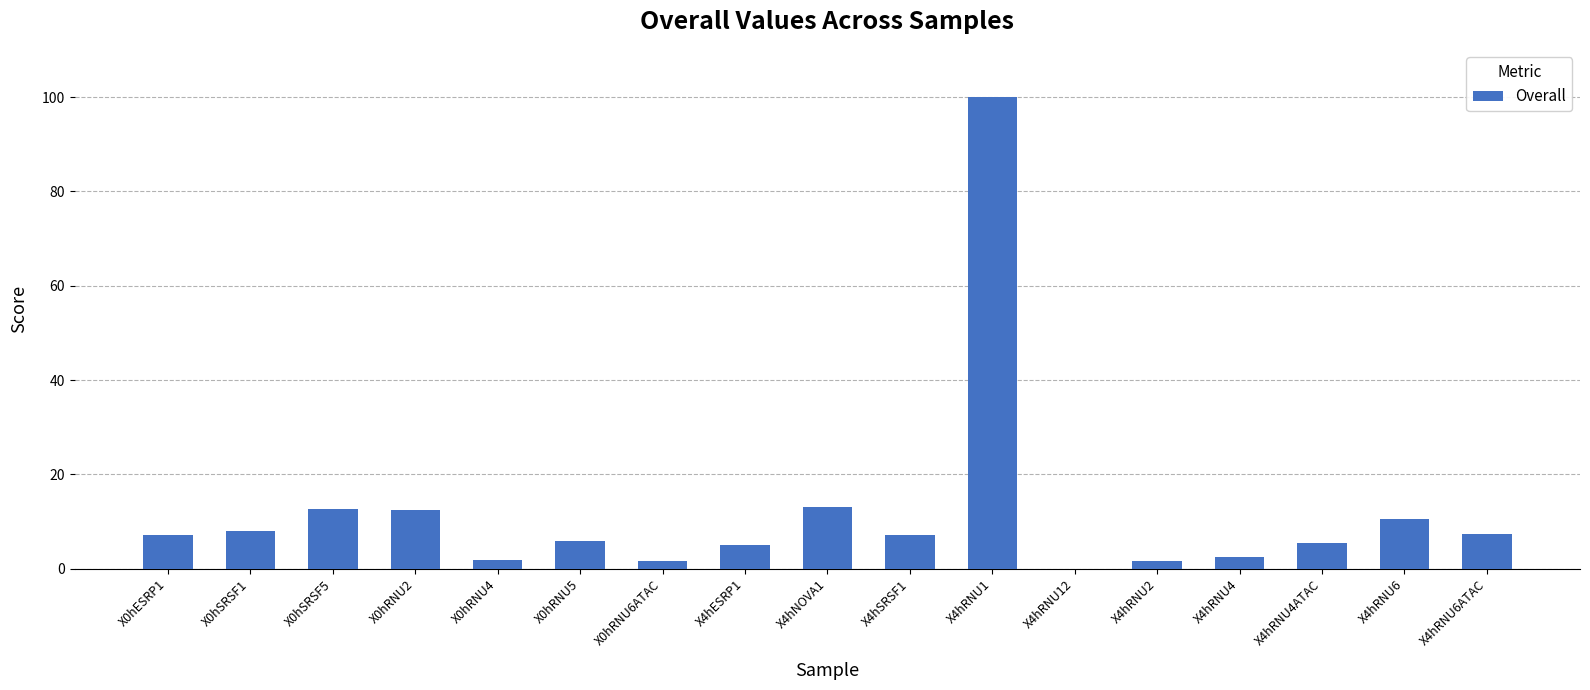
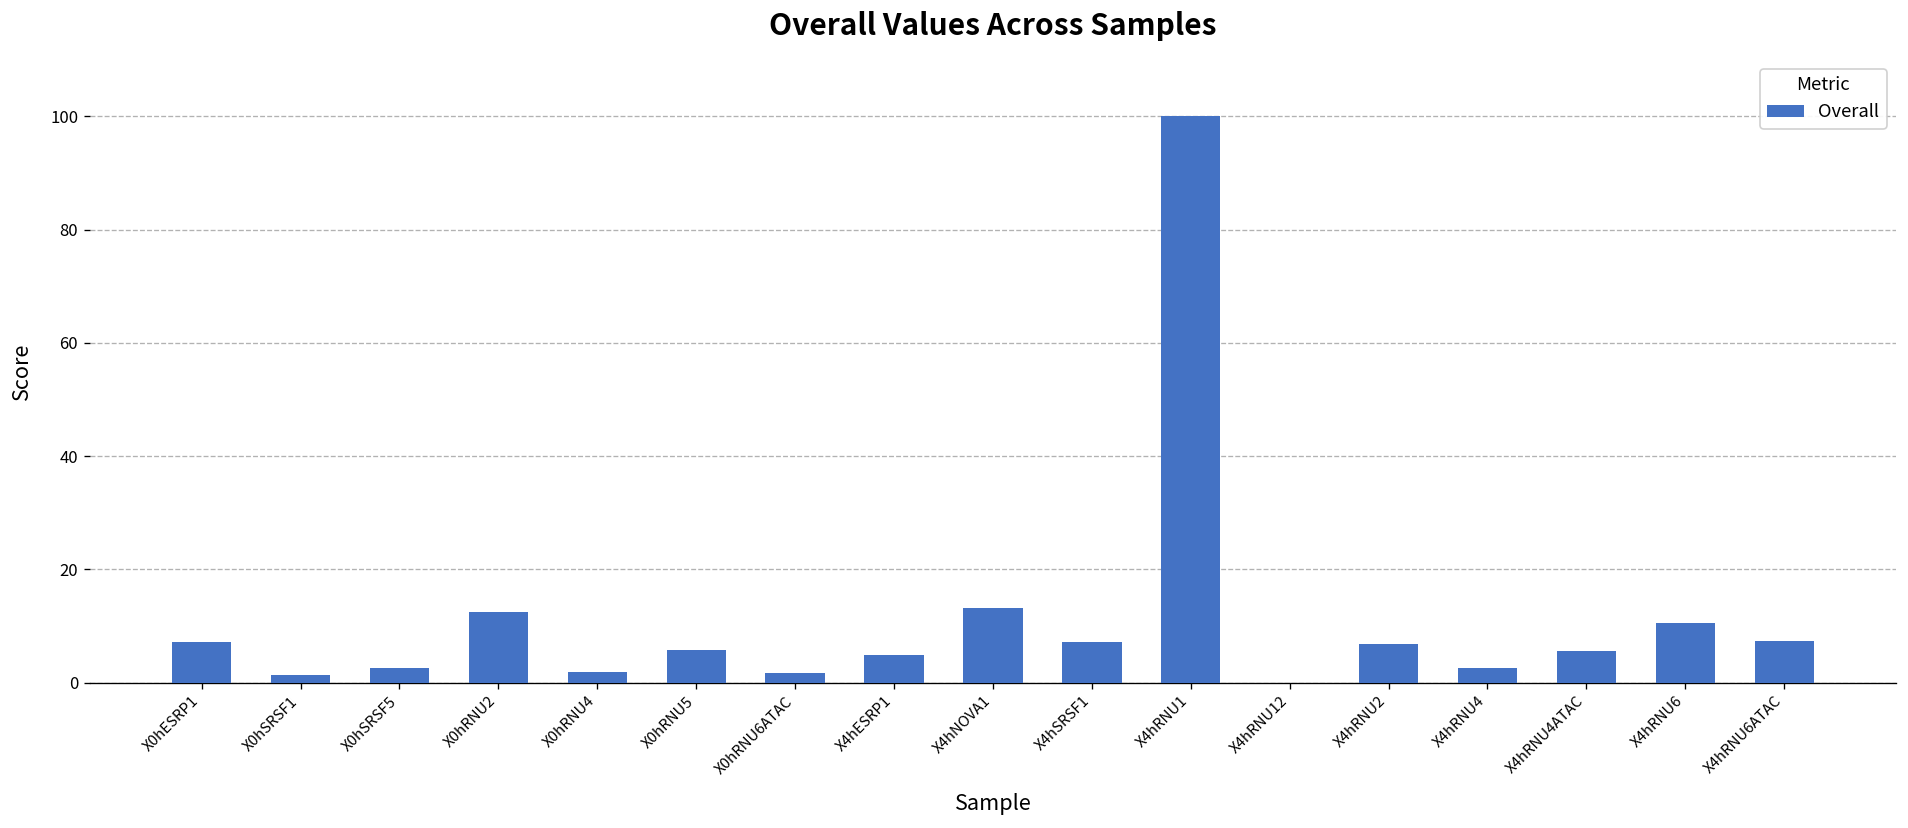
  {
    "X0hESRP1": 7,
-   "X0hSRSF1": 8,
-   "X0hSRSF5": 13,
+   "X0hSRSF1": 1,
+   "X0hSRSF5": 2,
    "X0hRNU2": 13,
    "X0hRNU4": 2,
    "X0hRNU5": 6,
    "X0hRNU6ATAC": 2,
    "X4hESRP1": 5,
    "X4hNOVA1": 13,
    "X4hSRSF1": 7,
    "X4hRNU1": 100,
    "X4hRNU12": 0,
-   "X4hRNU2": 2,
+   "X4hRNU2": 7,
    "X4hRNU4": 3,
    "X4hRNU4ATAC": 6,
    "X4hRNU6": 11,
    "X4hRNU6ATAC": 7
  }
